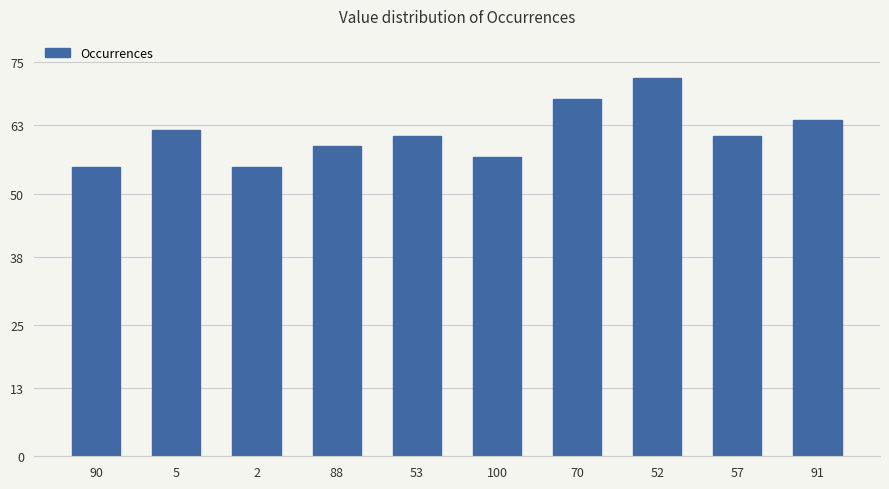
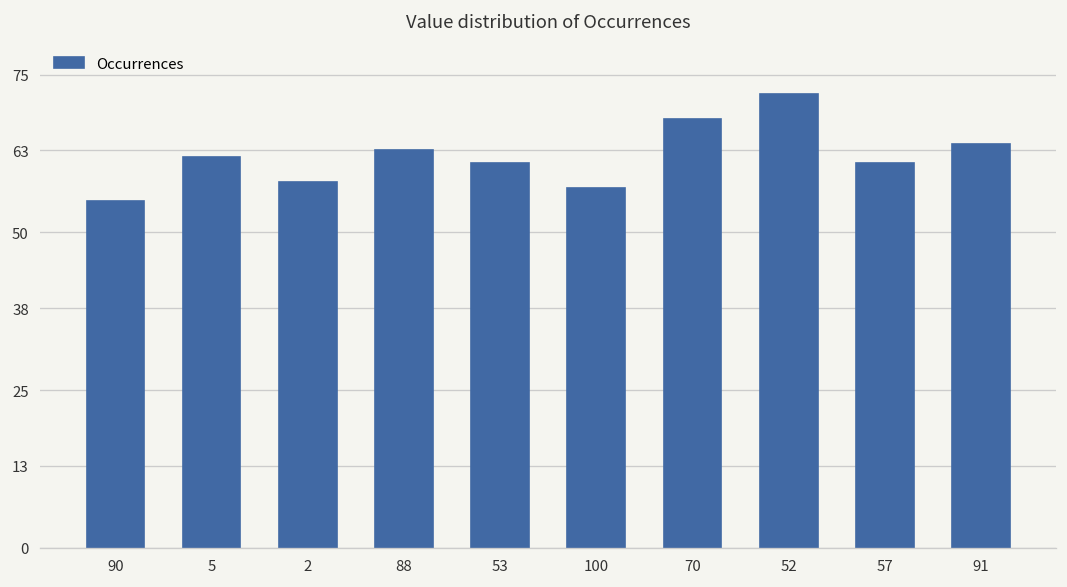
  {
    "90": 55,
    "5": 62,
-   "2": 55,
-   "88": 59,
+   "2": 58,
+   "88": 63,
    "53": 61,
    "100": 57,
    "70": 68,
    "52": 72,
    "57": 61,
    "91": 64
  }
